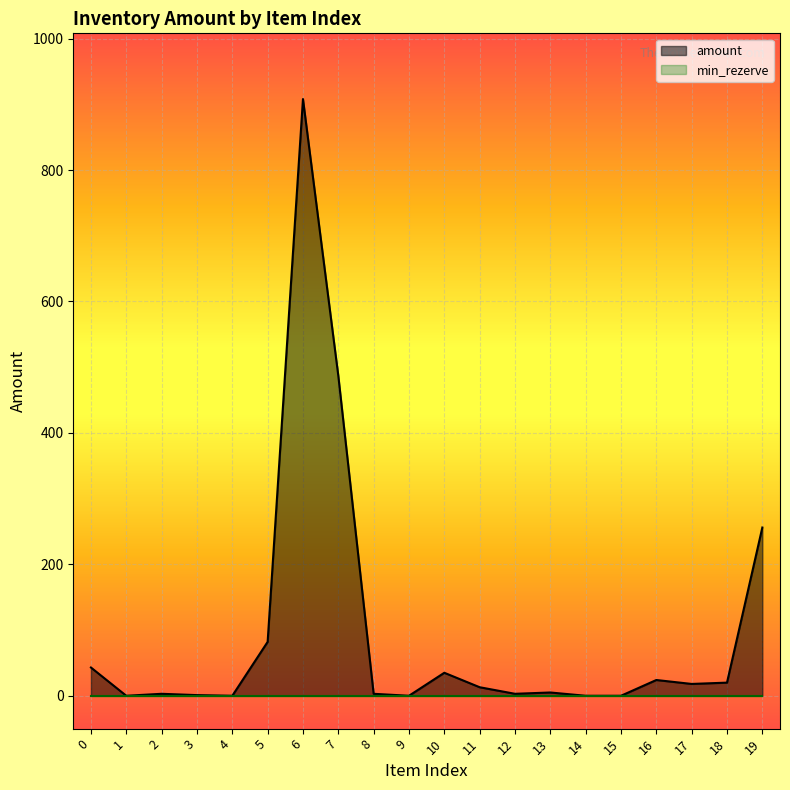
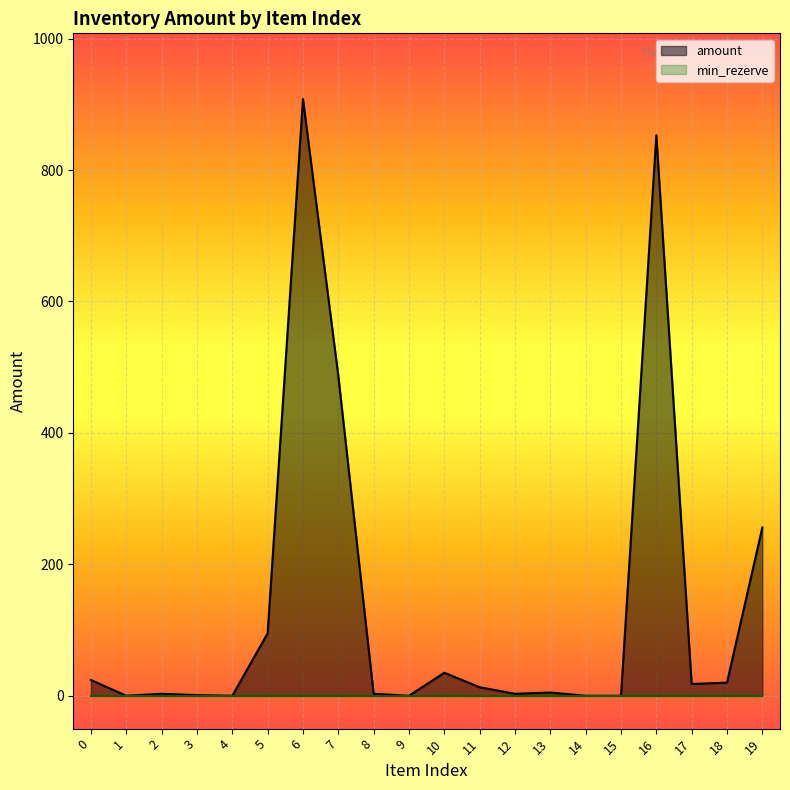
  {
    "amount": {
-     "0": 40,
-     "5": 80,
+     "0": 20,
+     "5": 100,
      "6": 910,
      "7": 490,
      "10": 40,
      "11": 10,
      "13": 10,
-     "16": 20,
+     "16": 850,
      "17": 20,
      "18": 20,
      "19": 260
    },
    "min_rezerve": {
      "0": 0,
      "5": 0,
      "6": 0,
      "7": 0,
      "10": 0,
      "11": 0,
      "13": 0,
      "16": 0,
      "17": 0,
      "18": 0,
      "19": 0
    }
  }
